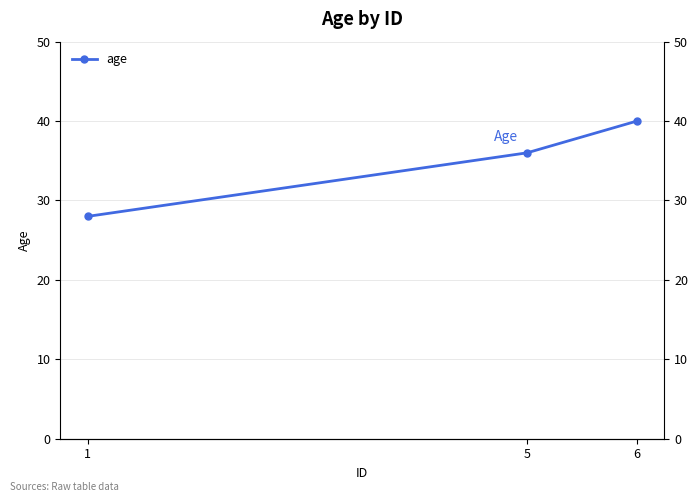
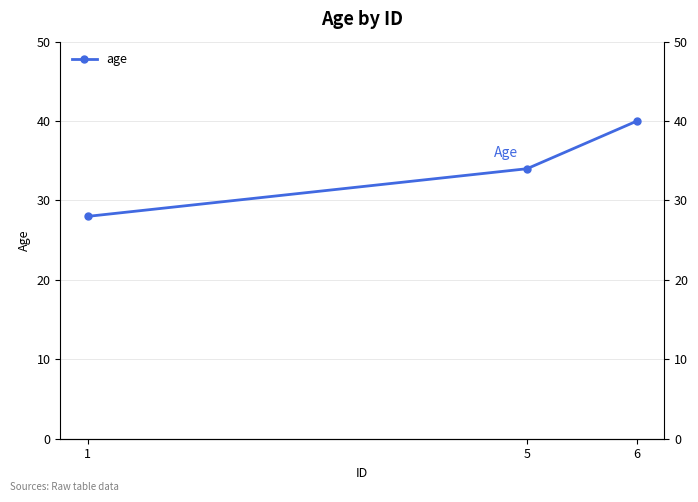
  {
    "1": 28,
-   "5": 36,
+   "5": 34,
    "6": 40
  }
